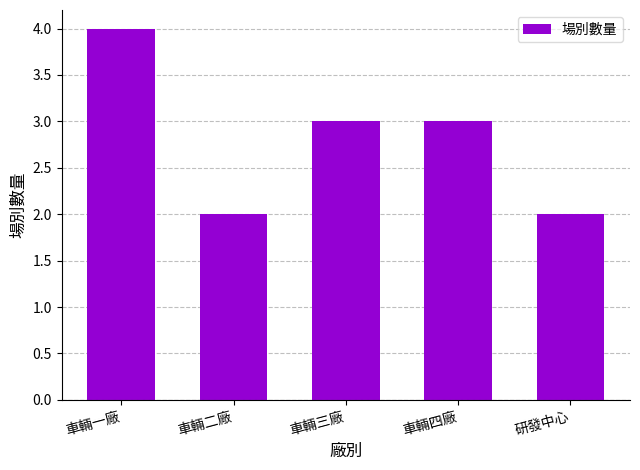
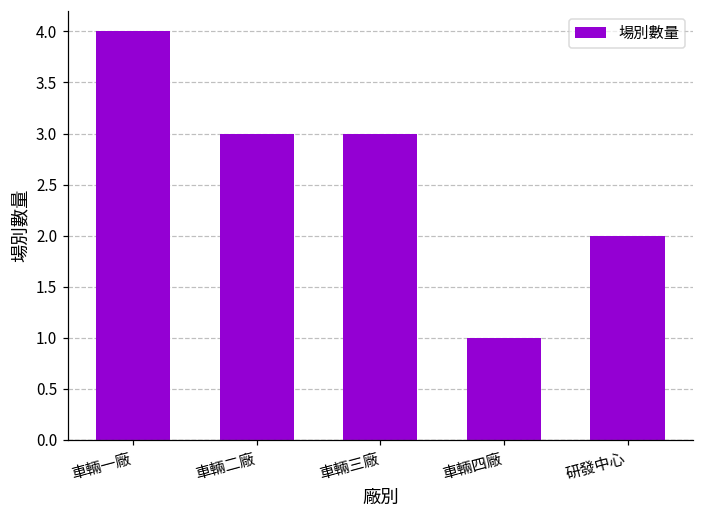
  {
    "車輛一廠": 4,
-   "車輛二廠": 2,
+   "車輛二廠": 3,
    "車輛三廠": 3,
-   "車輛四廠": 3,
+   "車輛四廠": 1,
    "研發中心": 2
  }
